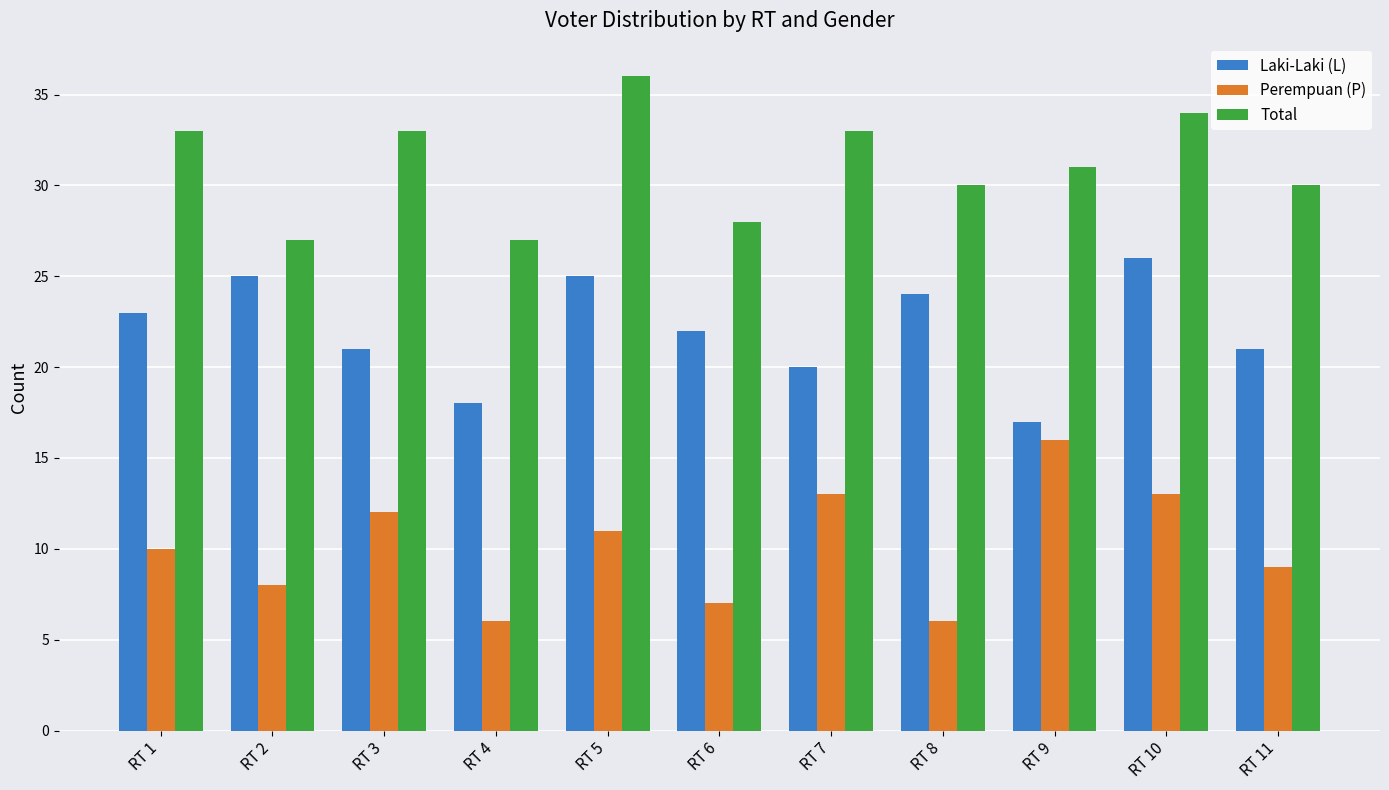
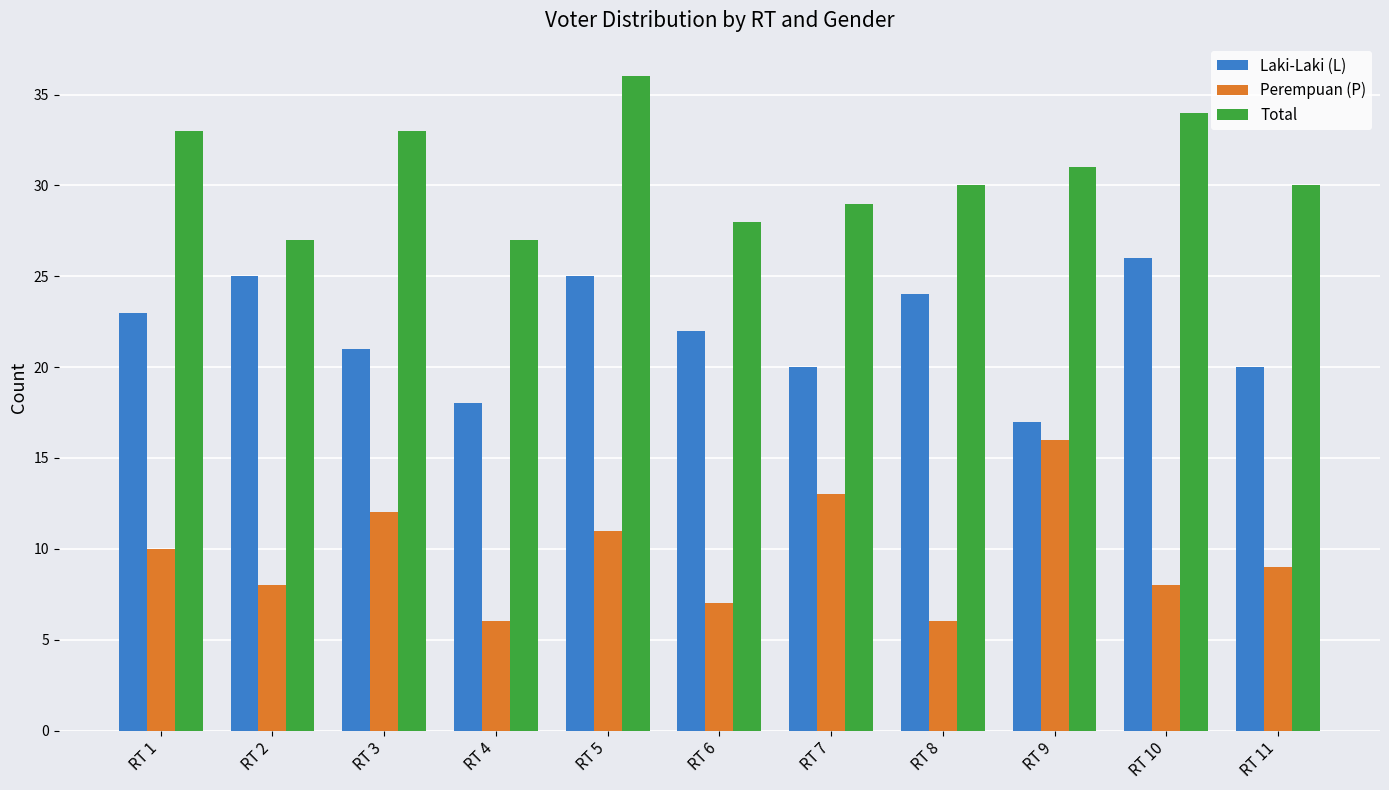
  {
    "Laki-Laki (L)": {
      "RT 1": 23,
      "RT 2": 25,
      "RT 3": 21,
      "RT 4": 18,
      "RT 5": 25,
      "RT 6": 22,
      "RT 7": 20,
      "RT 8": 24,
      "RT 9": 17,
      "RT 10": 26,
-     "RT 11": 21
+     "RT 11": 20
    },
    "Perempuan (P)": {
      "RT 1": 10,
      "RT 2": 8,
      "RT 3": 12,
      "RT 4": 6,
      "RT 5": 11,
      "RT 6": 7,
      "RT 7": 13,
      "RT 8": 6,
      "RT 9": 16,
-     "RT 10": 13,
+     "RT 10": 8,
      "RT 11": 9
    },
    "Total": {
      "RT 1": 33,
      "RT 2": 27,
      "RT 3": 33,
      "RT 4": 27,
      "RT 5": 36,
      "RT 6": 28,
-     "RT 7": 33,
+     "RT 7": 29,
      "RT 8": 30,
      "RT 9": 31,
      "RT 10": 34,
      "RT 11": 30
    }
  }
